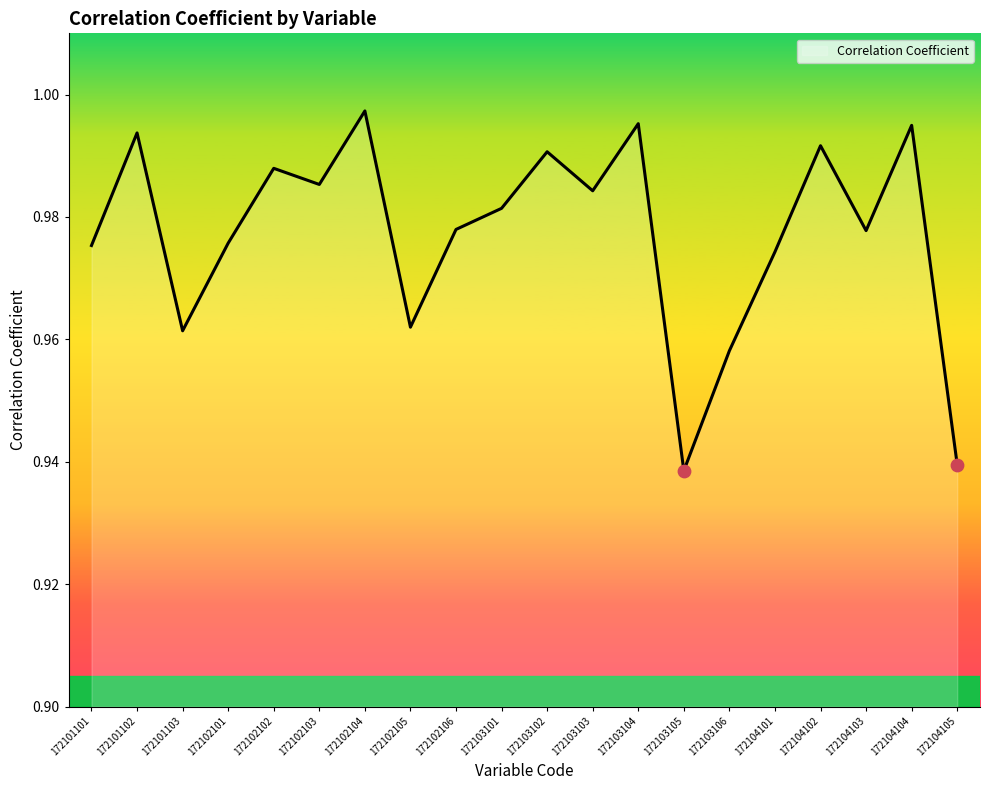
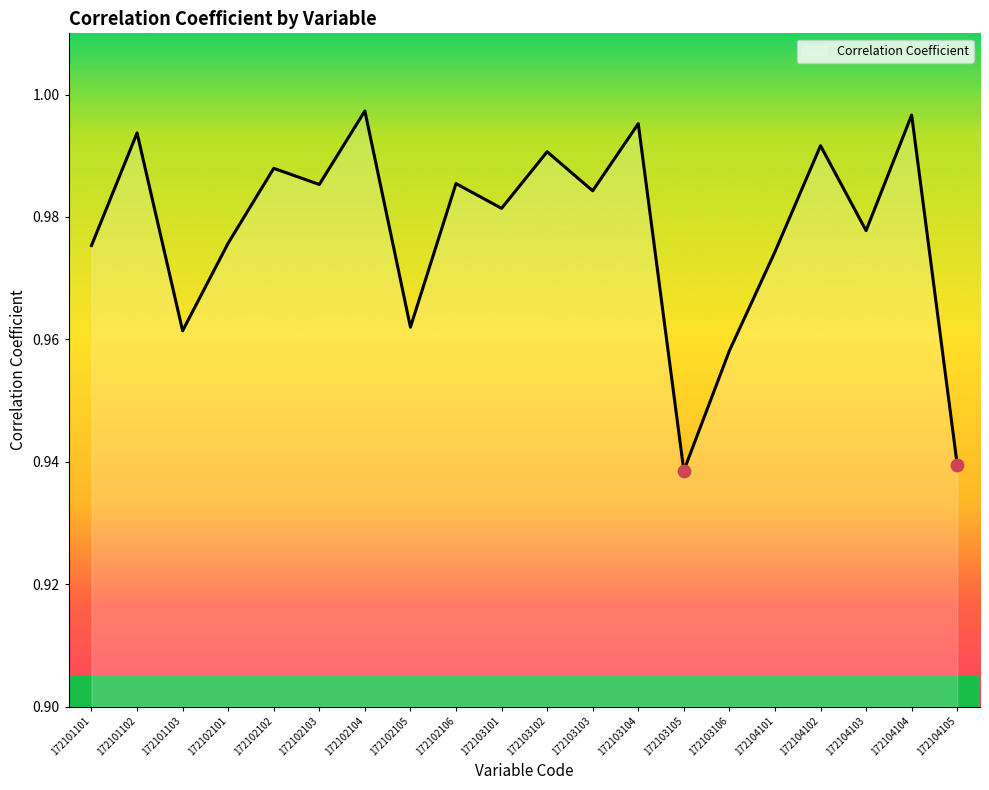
  {
    "Correlation Coefficient": {
      "172101101": 0.975,
      "172101102": 0.994,
      "172101103": 0.961,
      "172102101": 0.976,
      "172102102": 0.988,
      "172102103": 0.985,
      "172102104": 0.997,
      "172102105": 0.962,
-     "172102106": 0.978,
+     "172102106": 0.985,
      "172103101": 0.981,
      "172103102": 0.991,
      "172103103": 0.984,
      "172103104": 0.995,
      "172103106": 0.958,
      "172104101": 0.974,
      "172104102": 0.992,
      "172104103": 0.978,
-     "172104104": 0.995
+     "172104104": 0.997
    }
  }
